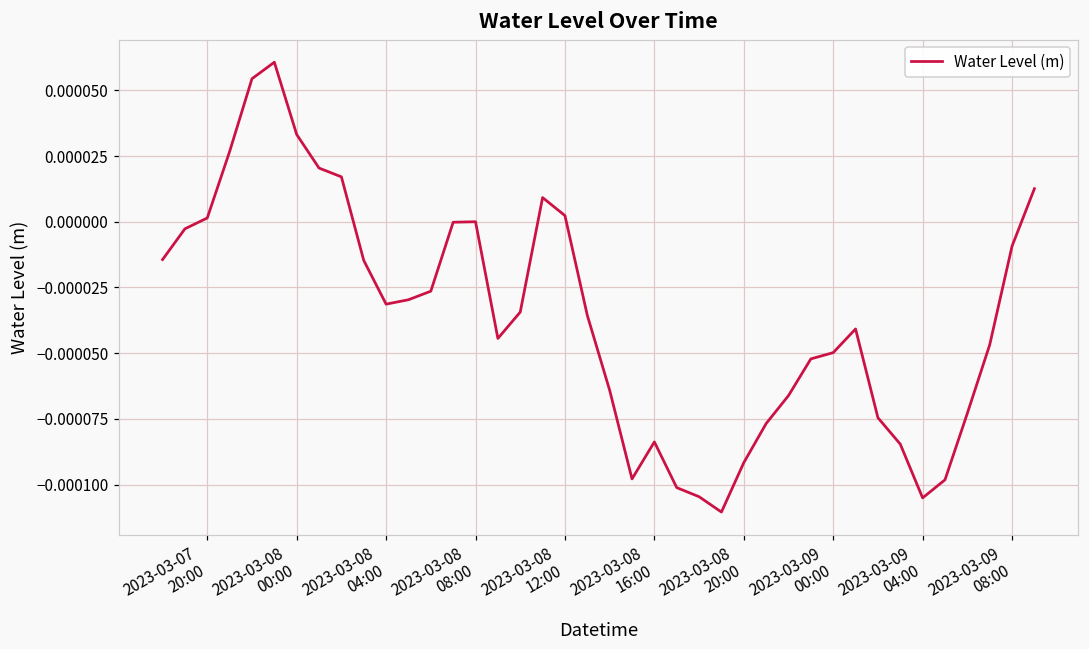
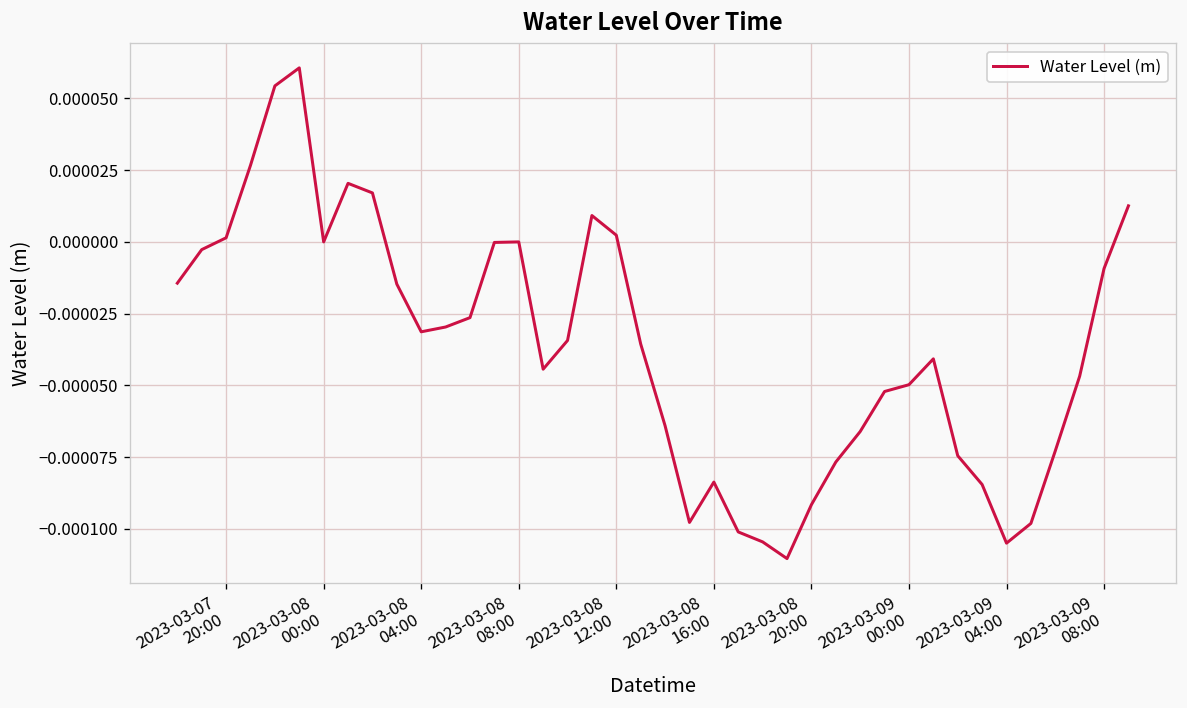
  {
    "2023-03-07 20:00": 0.000001,
-   "2023-03-08 00:00": 0.00003,
+   "2023-03-08 00:00": 0.00000,
    "2023-03-08 04:00": -0.000031,
    "2023-03-08 08:00": 0.00000,
    "2023-03-08 12:00": 0.000002,
    "2023-03-08 16:00": -0.000084,
    "2023-03-08 20:00": -0.000092,
    "2023-03-09 00:00": -0.00005,
    "2023-03-09 04:00": -0.000105,
    "2023-03-09 08:00": -0.00001
  }
